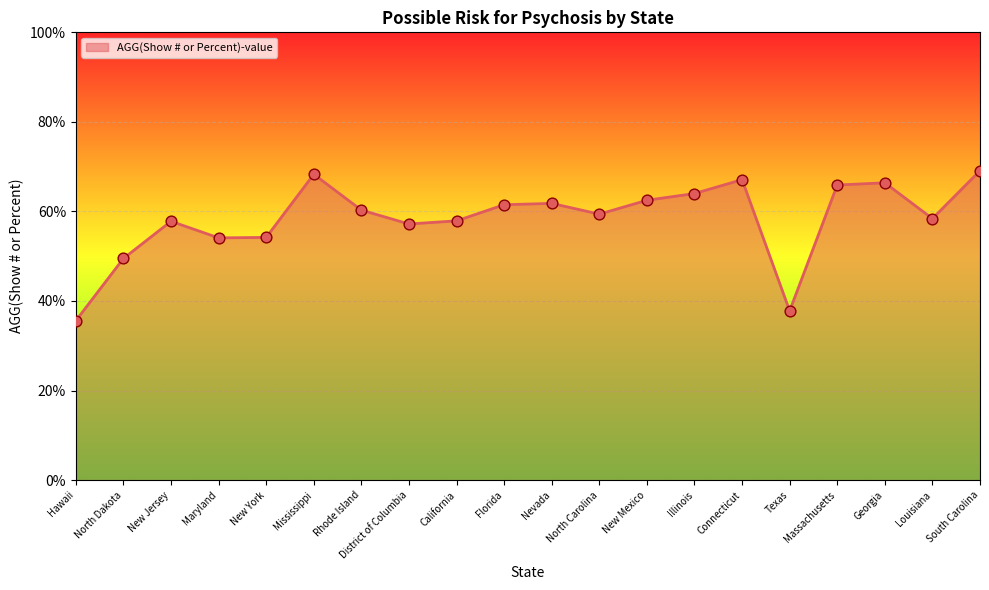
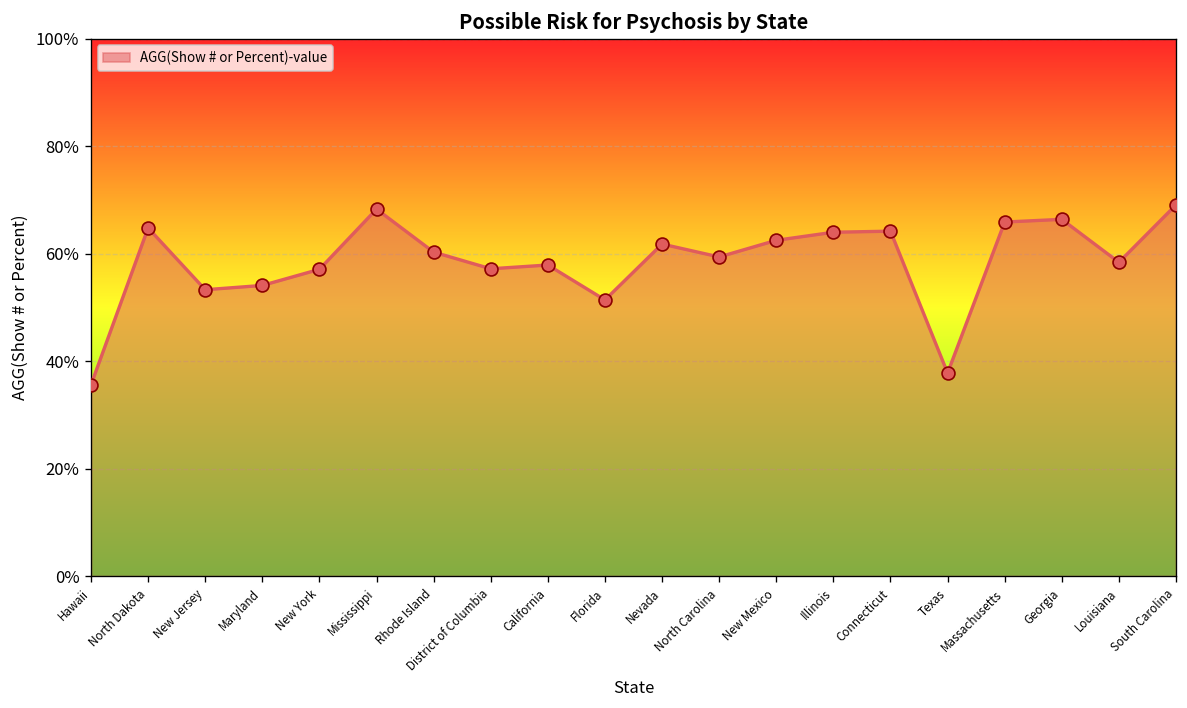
  {
    "Hawaii": "36%",
-   "North Dakota": "50%",
-   "New Jersey": "58%",
+   "North Dakota": "65%",
+   "New Jersey": "53%",
    "Maryland": "54%",
-   "New York": "54%",
+   "New York": "57%",
    "Mississippi": "68%",
    "Rhode Island": "60%",
    "District of Columbia": "57%",
    "California": "58%",
-   "Florida": "62%",
+   "Florida": "51%",
    "Nevada": "62%",
    "North Carolina": "59%",
    "New Mexico": "63%",
    "Illinois": "64%",
-   "Connecticut": "67%",
+   "Connecticut": "64%",
    "Texas": "38%",
    "Massachusetts": "66%",
    "Georgia": "66%",
    "Louisiana": "58%",
    "South Carolina": "69%"
  }
